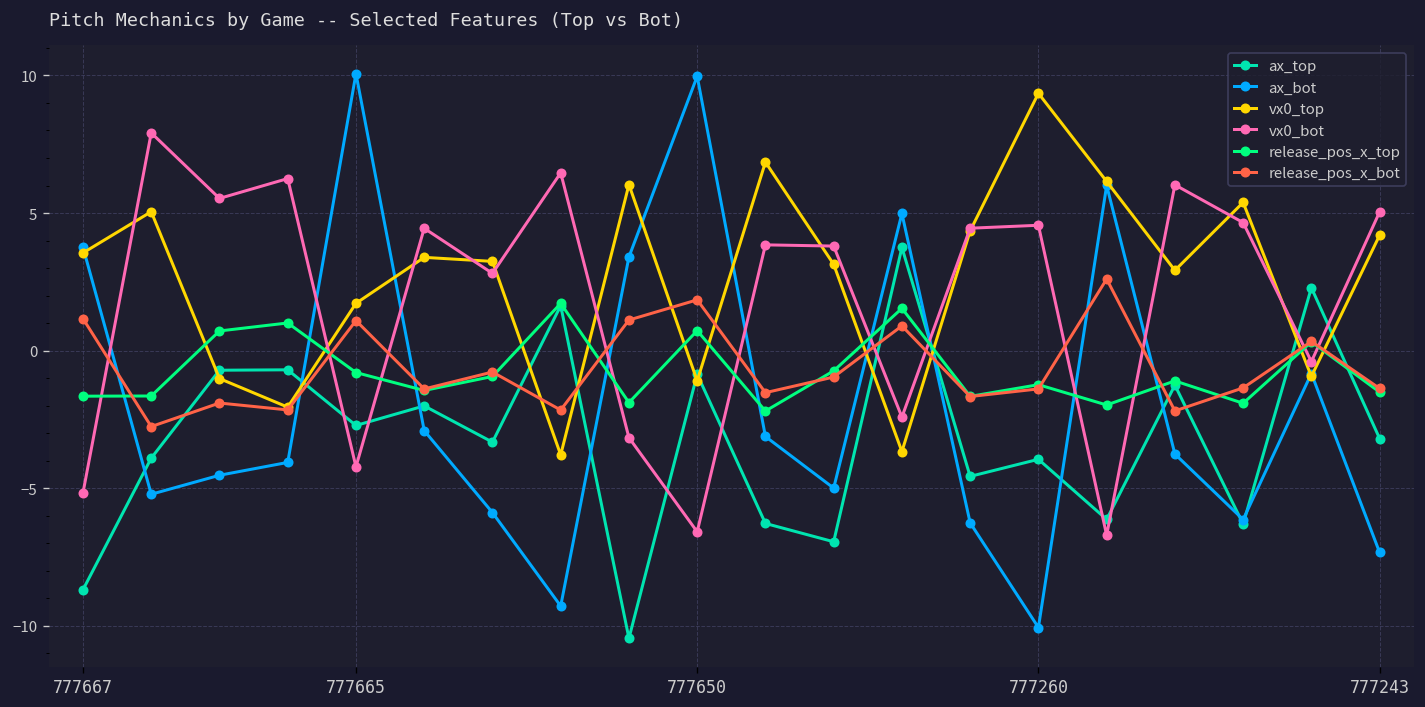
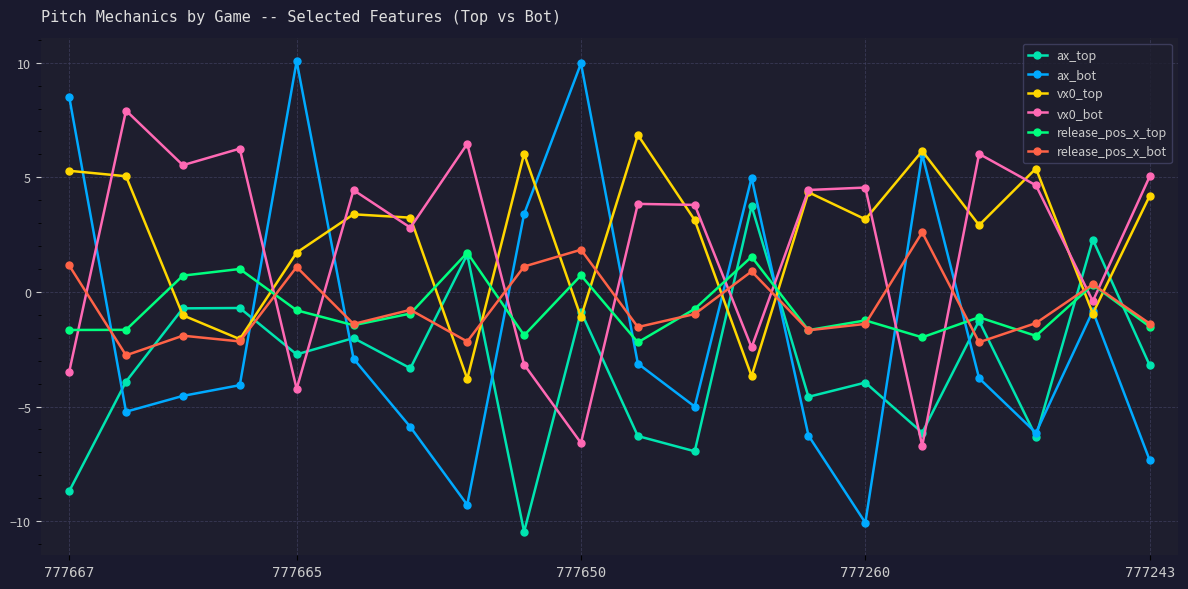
  {
    "ax_bot": {
-     "777667": 3.8,
+     "777667": 8.5,
      "777665": 10.1,
      "777650": 10.0,
      "777260": -10.1,
      "777243": -7.3
    },
    "vx0_top": {
-     "777667": 3.5,
+     "777667": 5.3,
      "777665": 1.7,
      "777650": -1.1,
-     "777260": 9.4,
+     "777260": 3.2,
      "777243": 4.2
    },
    "vx0_bot": {
-     "777667": -5.2,
+     "777667": -3.5,
      "777665": -4.2,
      "777650": -6.6,
      "777260": 4.6,
      "777243": 5.0
    },
    "release_pos_x_bot": {
      "777667": 1.2,
      "777665": 1.1,
      "777650": 1.8,
      "777260": -1.4,
      "777243": -1.4
    }
  }
